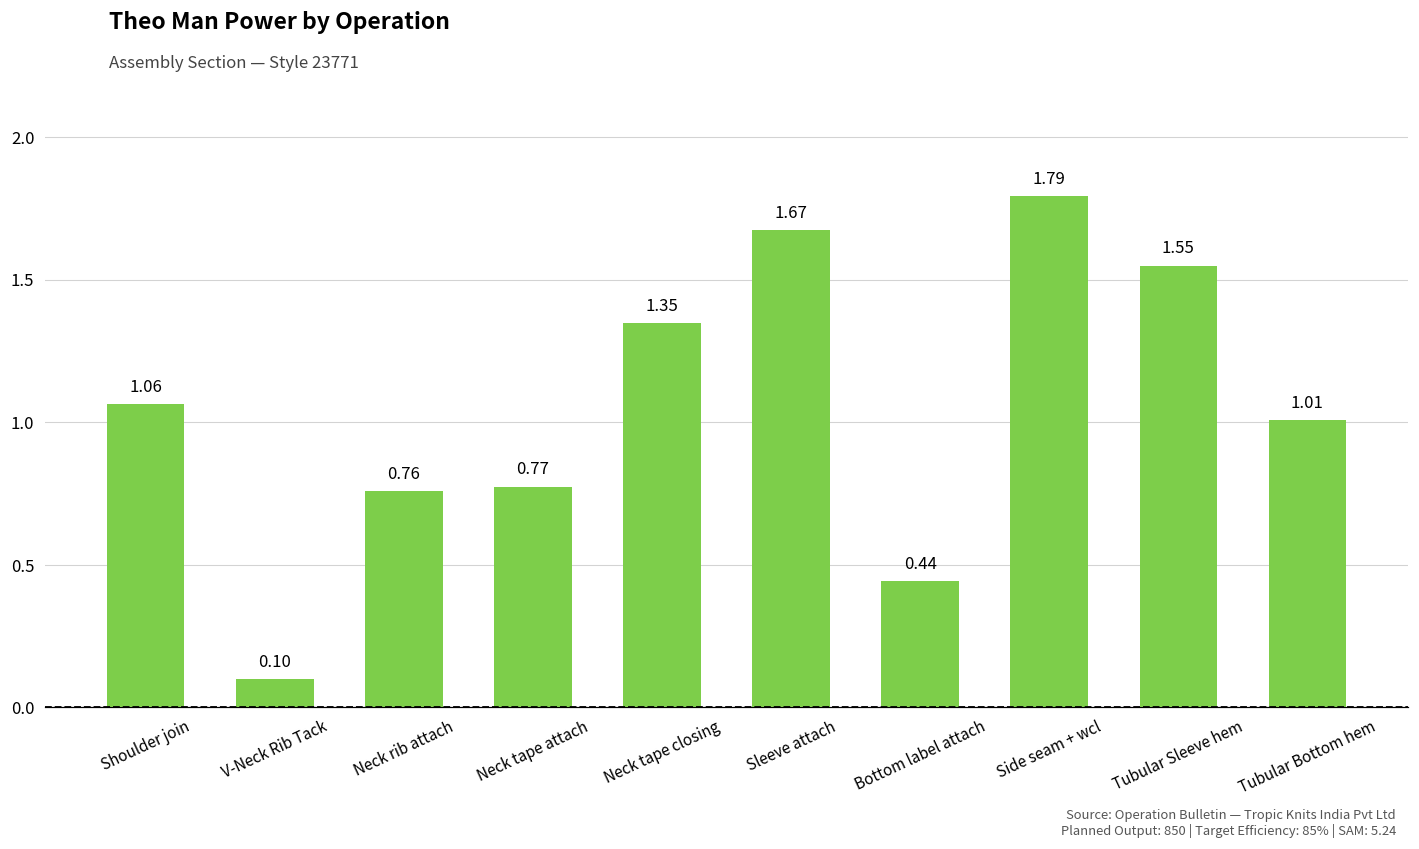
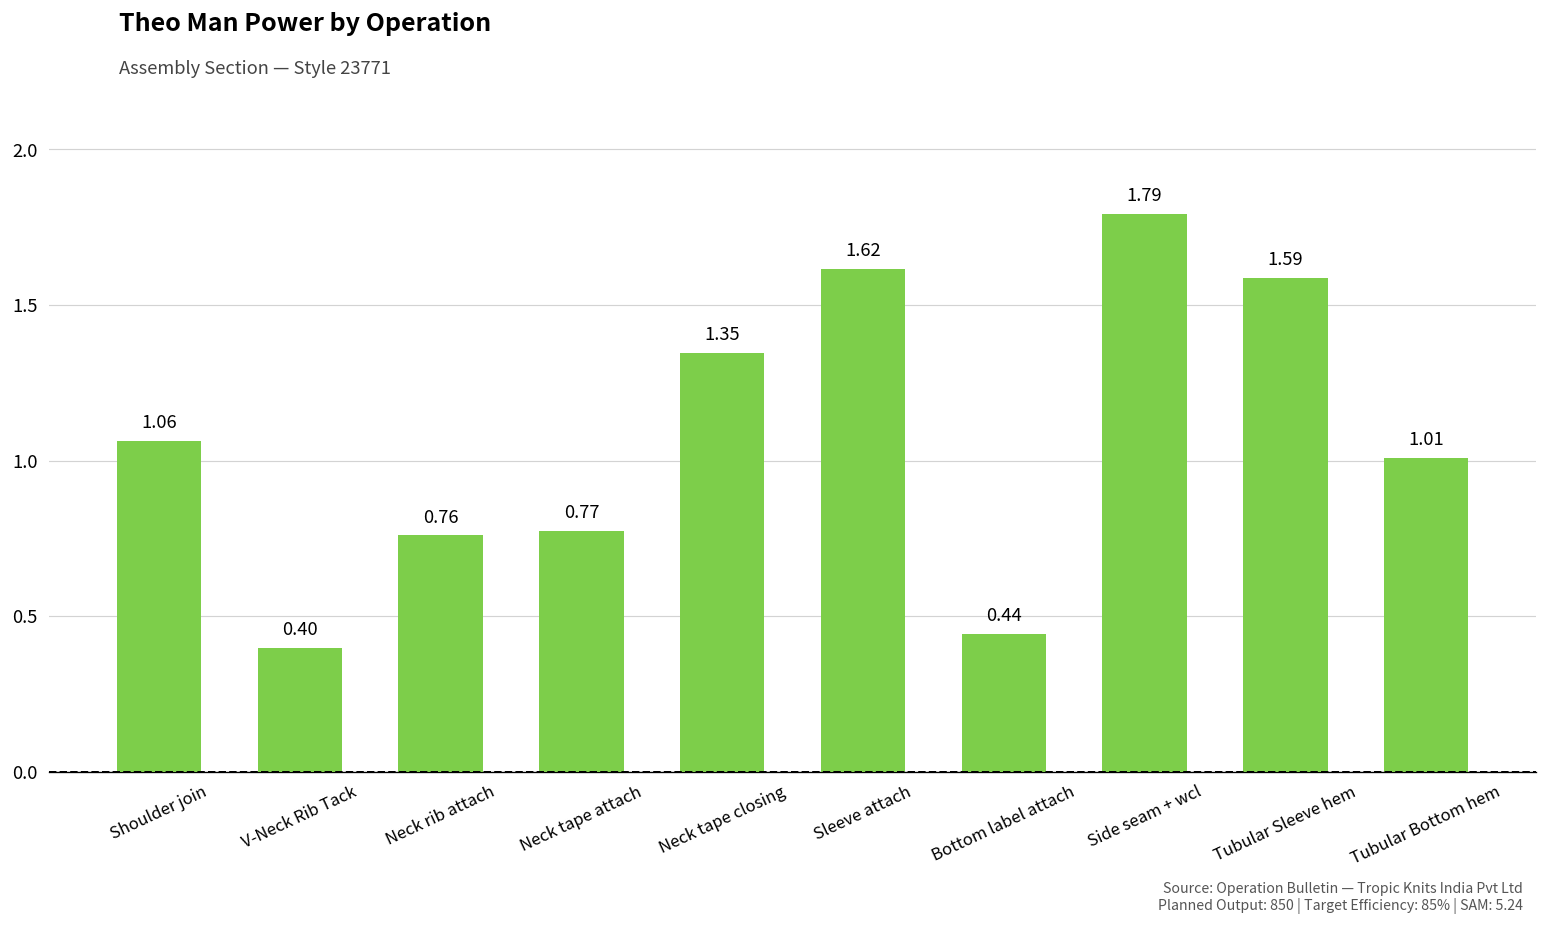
  {
    "Shoulder join": 1.06,
-   "V-Neck Rib Tack": 0.10,
+   "V-Neck Rib Tack": 0.40,
    "Neck rib attach": 0.76,
    "Neck tape attach": 0.77,
    "Neck tape closing": 1.35,
-   "Sleeve attach": 1.67,
+   "Sleeve attach": 1.62,
    "Bottom label attach": 0.44,
    "Side seam + wcl": 1.79,
-   "Tubular Sleeve hem": 1.55,
+   "Tubular Sleeve hem": 1.59,
    "Tubular Bottom hem": 1.01
  }
